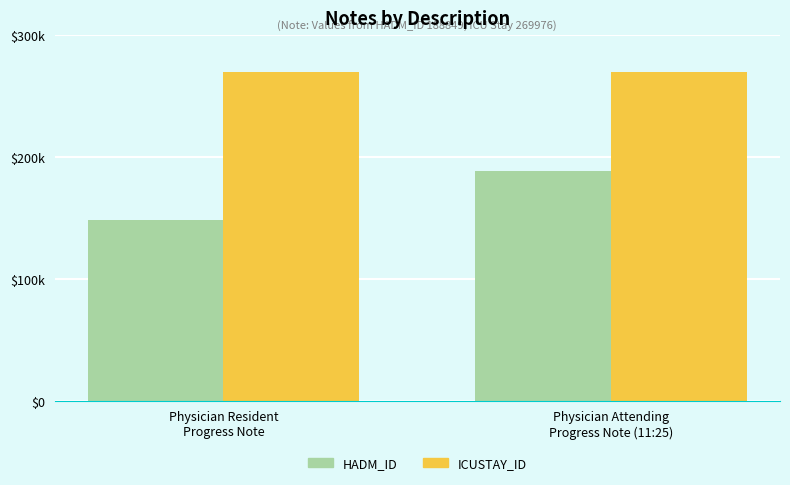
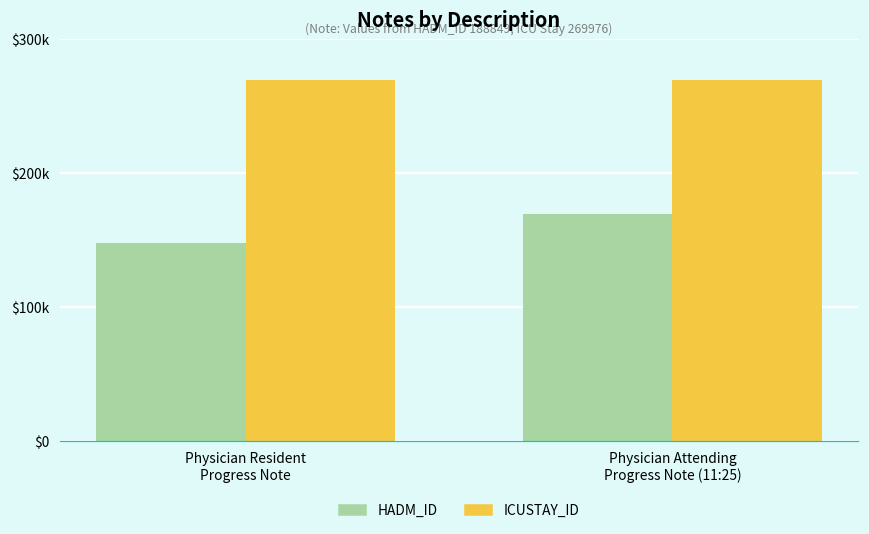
  {
    "HADM_ID": {
      "Physician Resident Progress Note": "$148000",
-     "Physician Attending Progress Note (11:25)": "$189000"
+     "Physician Attending Progress Note (11:25)": "$170000"
    },
    "ICUSTAY_ID": {
      "Physician Resident Progress Note": "$270000",
      "Physician Attending Progress Note (11:25)": "$270000"
    }
  }
